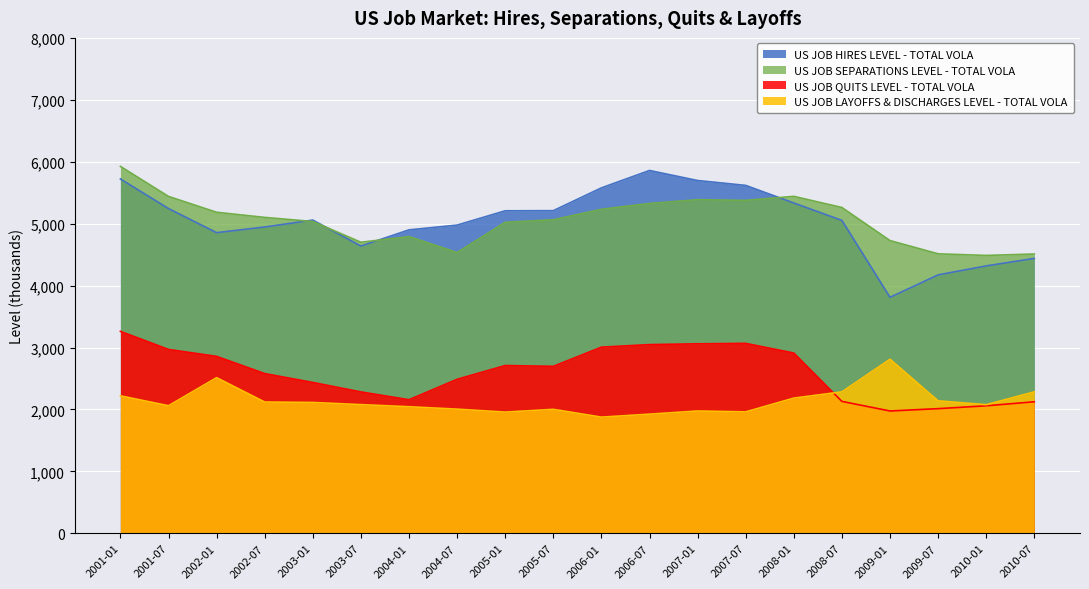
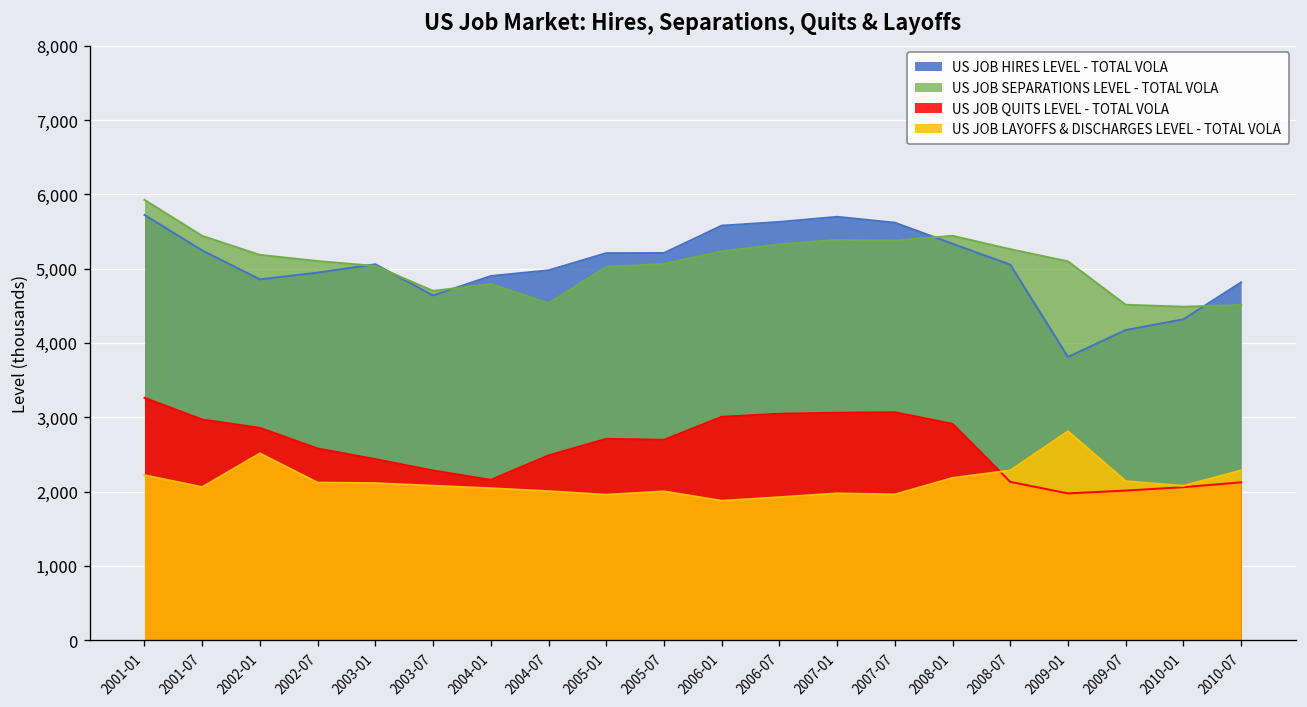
  {
    "US JOB HIRES LEVEL - TOTAL VOLA": {
      "2001-01": "5,700",
      "2001-07": "5,200",
      "2002-01": "4,900",
      "2002-07": "4,900",
      "2003-07": "4,600",
      "2004-01": "4,900",
      "2004-07": "5,000",
      "2005-01": "5,200",
      "2005-07": "5,200",
      "2006-01": "5,600",
-     "2006-07": "5,900",
+     "2006-07": "5,600",
      "2007-01": "5,700",
      "2007-07": "5,600",
      "2008-01": "5,300",
      "2008-07": "5,100",
      "2009-01": "3,800",
      "2009-07": "4,200",
      "2010-01": "4,300",
-     "2010-07": "4,400"
+     "2010-07": "4,800"
    },
    "US JOB SEPARATIONS LEVEL - TOTAL VOLA": {
      "2001-01": "5,900",
      "2001-07": "5,400",
      "2002-01": "5,200",
      "2002-07": "5,100",
      "2003-07": "4,700",
      "2004-01": "4,800",
      "2004-07": "4,500",
      "2005-01": "5,000",
      "2005-07": "5,100",
      "2006-01": "5,200",
      "2006-07": "5,300",
      "2007-01": "5,400",
      "2007-07": "5,400",
      "2008-01": "5,400",
      "2008-07": "5,300",
-     "2009-01": "4,700",
+     "2009-01": "5,100",
      "2009-07": "4,500",
      "2010-01": "4,500",
      "2010-07": "4,500"
    },
    "US JOB QUITS LEVEL - TOTAL VOLA": {
      "2001-01": "3,300",
      "2001-07": "3,000",
      "2002-01": "2,900",
      "2002-07": "2,600",
      "2003-01": "2,400",
      "2003-07": "2,300",
      "2004-01": "2,200",
      "2004-07": "2,500",
      "2005-01": "2,700",
      "2005-07": "2,700",
      "2006-01": "3,000",
      "2006-07": "3,000",
      "2007-01": "3,100",
      "2007-07": "3,100",
      "2008-01": "2,900",
      "2008-07": "2,100",
      "2009-01": "2,000",
      "2009-07": "2,000",
      "2010-07": "2,100"
    },
    "US JOB LAYOFFS & DISCHARGES LEVEL - TOTAL VOLA": {
      "2001-01": "2,200",
      "2001-07": "2,100",
      "2002-01": "2,500",
      "2002-07": "2,100",
      "2003-01": "2,100",
      "2003-07": "2,100",
      "2004-01": "2,000",
      "2004-07": "2,000",
      "2005-01": "2,000",
      "2005-07": "2,000",
      "2006-01": "1,900",
      "2006-07": "1,900",
      "2007-01": "2,000",
      "2007-07": "2,000",
      "2008-01": "2,200",
      "2008-07": "2,300",
      "2009-01": "2,800",
      "2009-07": "2,100",
      "2010-07": "2,300"
    }
  }
